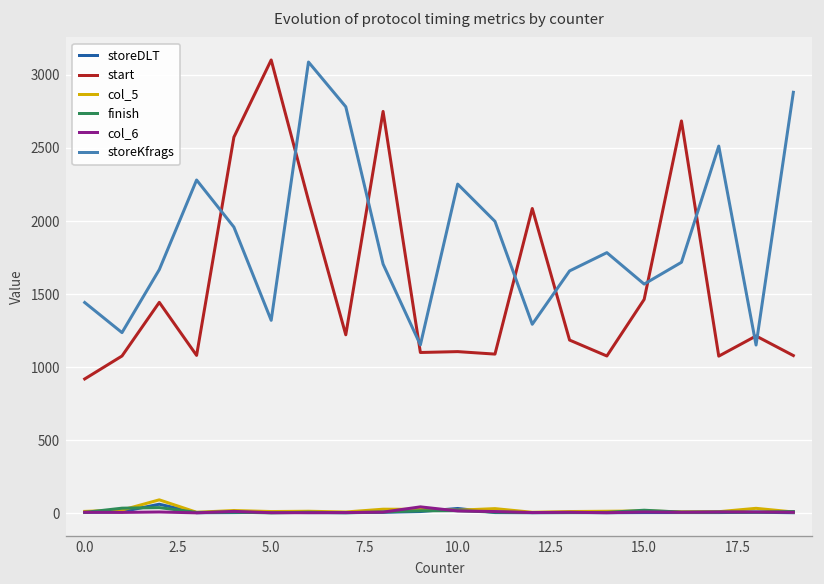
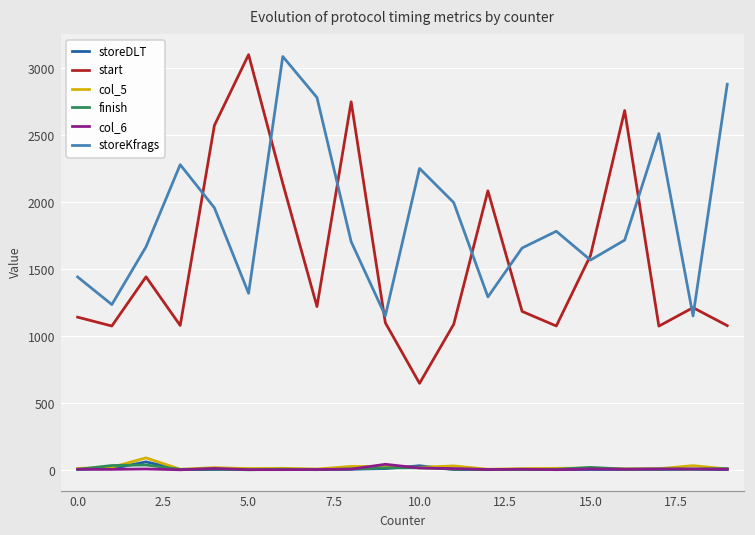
  {
    "start": {
-     "0.0": 920,
+     "0.0": 1140,
      "5.0": 3100,
-     "10.0": 1110,
-     "15.0": 1460
+     "10.0": 650,
+     "15.0": 1600
    }
  }
